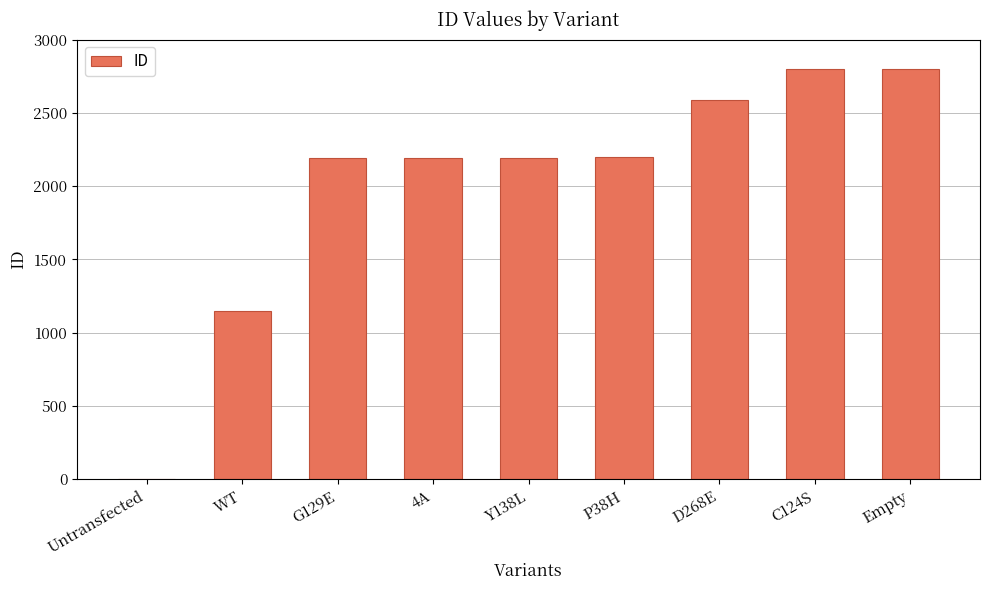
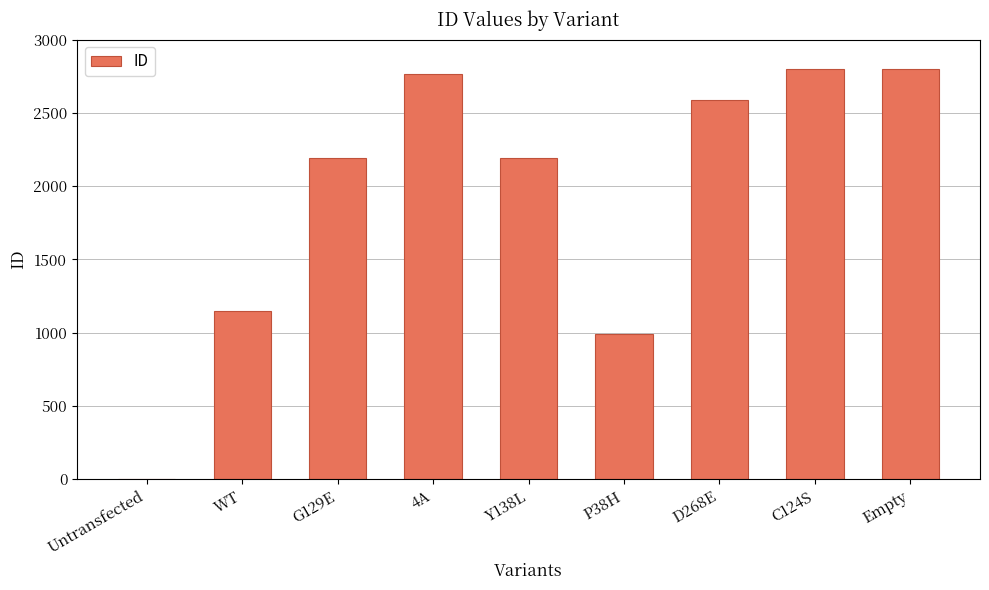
  {
    "Untransfected": 0,
    "WT": 1150,
    "G129E": 2190,
-   "4A": 2190,
+   "4A": 2770,
    "Y138L": 2200,
-   "P38H": 2200,
+   "P38H": 990,
    "D268E": 2590,
    "C124S": 2800,
    "Empty": 2800
  }
